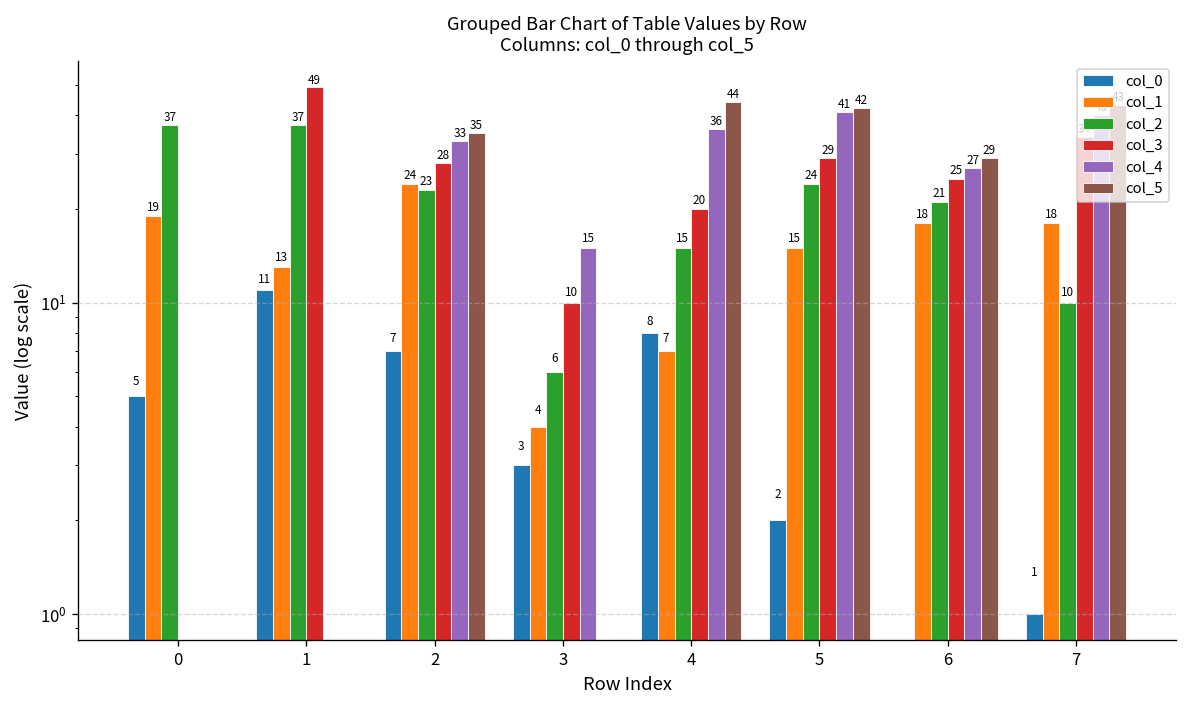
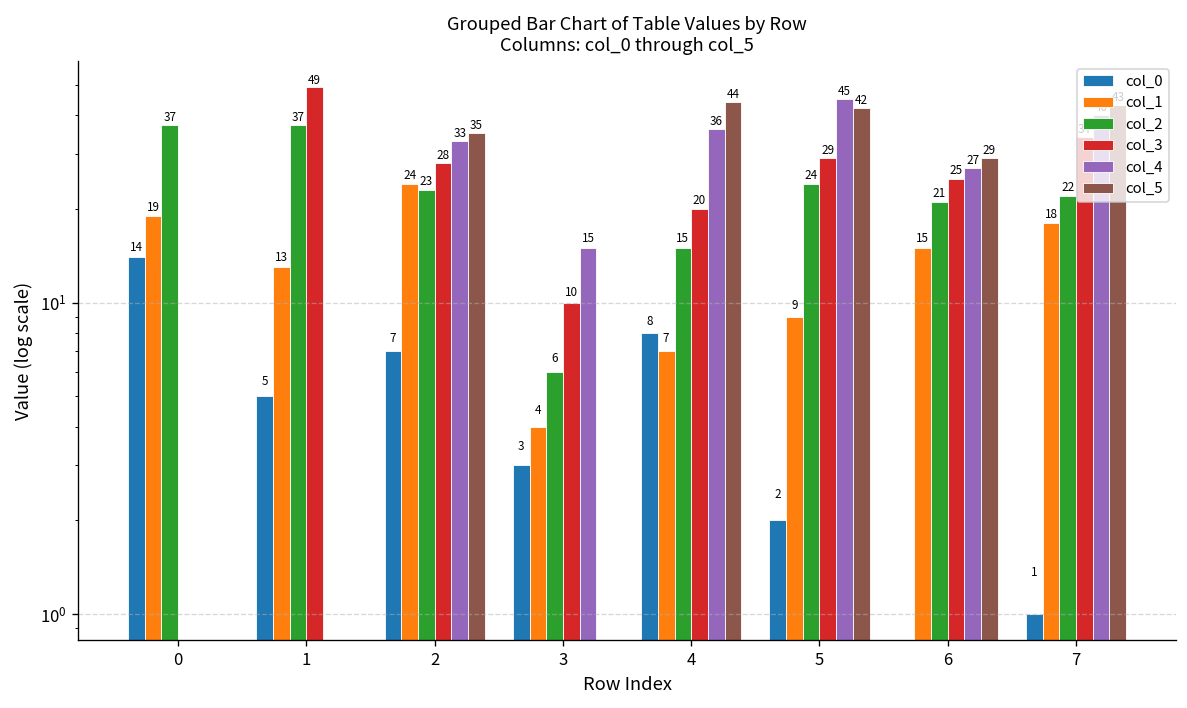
  {
    "col_0": {
-     "0": 5,
-     "1": 11,
+     "0": 14,
+     "1": 5,
      "2": 7,
      "3": 3,
      "4": 8,
      "5": 2
    },
    "col_1": {
      "0": 19,
      "1": 13,
      "2": 24,
      "3": 4,
      "4": 7,
-     "5": 15,
-     "6": 18,
+     "5": 9,
+     "6": 15,
      "7": 18
    },
    "col_2": {
      "0": 37,
      "1": 37,
      "2": 23,
      "3": 6,
      "4": 15,
      "5": 24,
      "6": 21,
-     "7": 10
+     "7": 22
    },
    "col_3": {
      "1": 49,
      "2": 28,
      "3": 10,
      "4": 20,
      "5": 29,
      "6": 25
    },
    "col_4": {
      "2": 33,
      "3": 15,
      "4": 36,
-     "5": 41,
+     "5": 45,
      "6": 27
    },
    "col_5": {
      "2": 35,
      "4": 44,
      "5": 42,
      "6": 29
    }
  }
